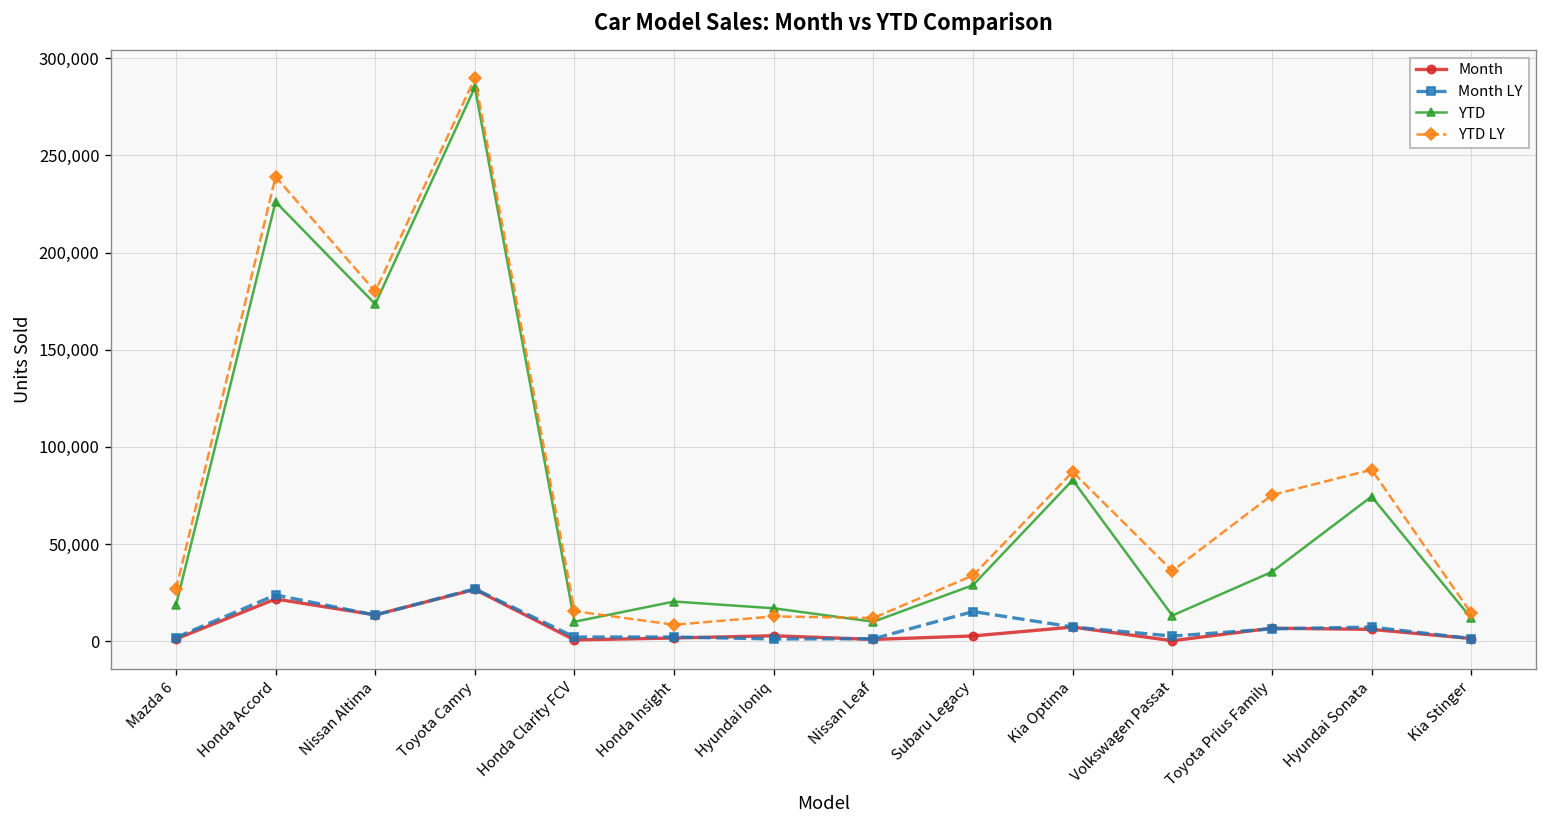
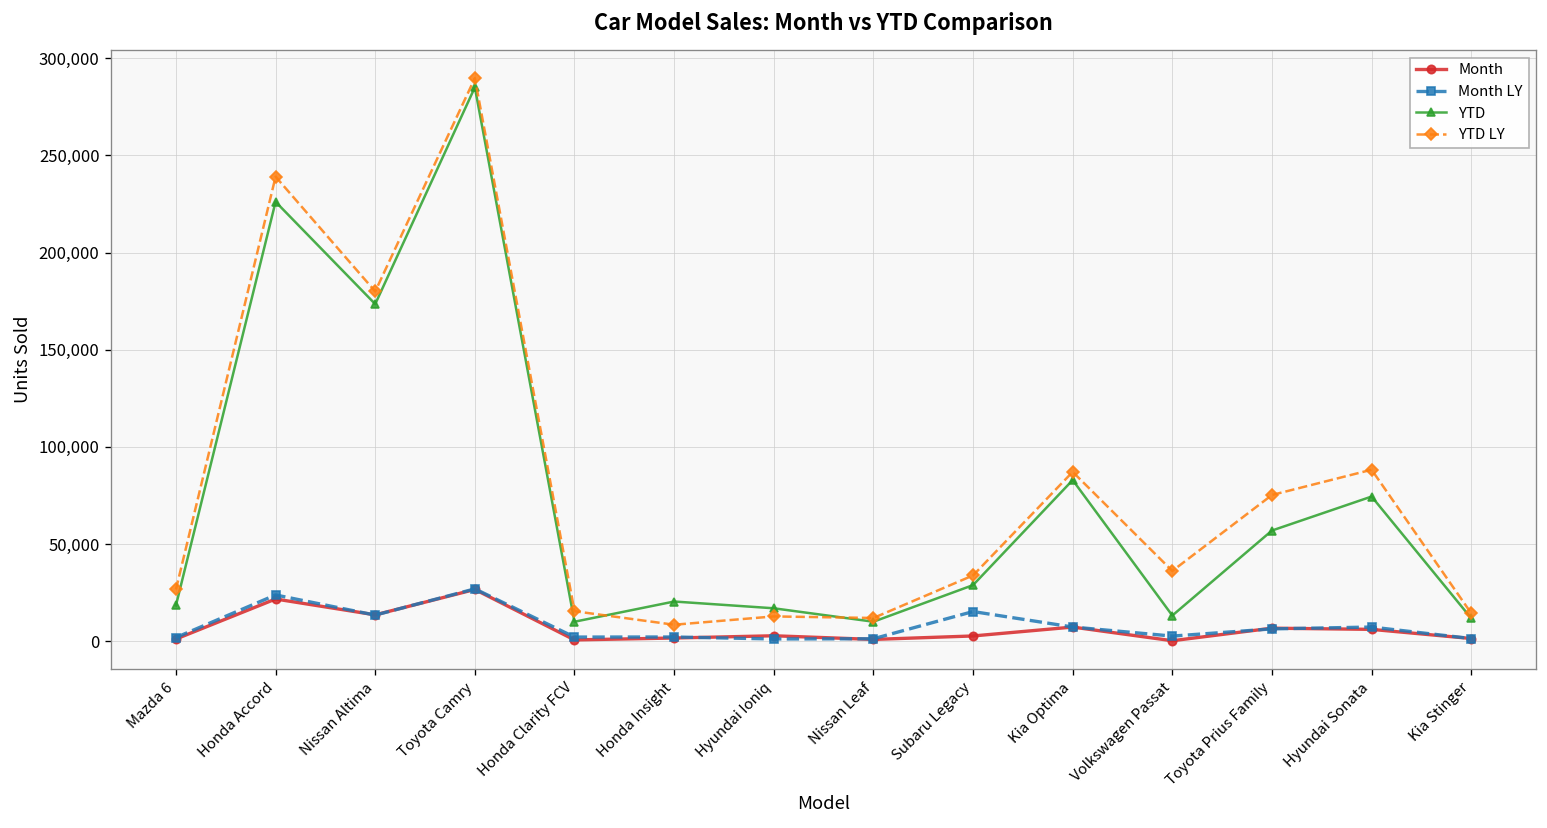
  {
    "Month": {
      "Honda Accord": "22,000",
      "Hyundai Ioniq": "3,000",
      "Subaru Legacy": "3,000",
      "Volkswagen Passat": "0"
    },
    "Month LY": {
      "Honda Accord": "24,000",
      "Hyundai Ioniq": "1,000",
      "Subaru Legacy": "15,000",
      "Volkswagen Passat": "3,000"
    },
    "YTD": {
      "Mazda 6": "18,000",
      "Honda Accord": "226,000",
      "Nissan Altima": "174,000",
      "Toyota Camry": "285,000",
      "Honda Clarity FCV": "10,000",
      "Honda Insight": "20,000",
      "Hyundai Ioniq": "17,000",
      "Nissan Leaf": "10,000",
      "Subaru Legacy": "29,000",
      "Kia Optima": "83,000",
      "Volkswagen Passat": "13,000",
-     "Toyota Prius Family": "36,000",
+     "Toyota Prius Family": "57,000",
      "Hyundai Sonata": "74,000",
      "Kia Stinger": "12,000"
    },
    "YTD LY": {
      "Mazda 6": "27,000",
      "Honda Accord": "239,000",
      "Nissan Altima": "180,000",
      "Toyota Camry": "290,000",
      "Honda Clarity FCV": "15,000",
      "Honda Insight": "8,000",
      "Hyundai Ioniq": "13,000",
      "Nissan Leaf": "12,000",
      "Subaru Legacy": "34,000",
      "Kia Optima": "87,000",
      "Volkswagen Passat": "36,000",
      "Toyota Prius Family": "75,000",
      "Hyundai Sonata": "88,000",
      "Kia Stinger": "14,000"
    }
  }
